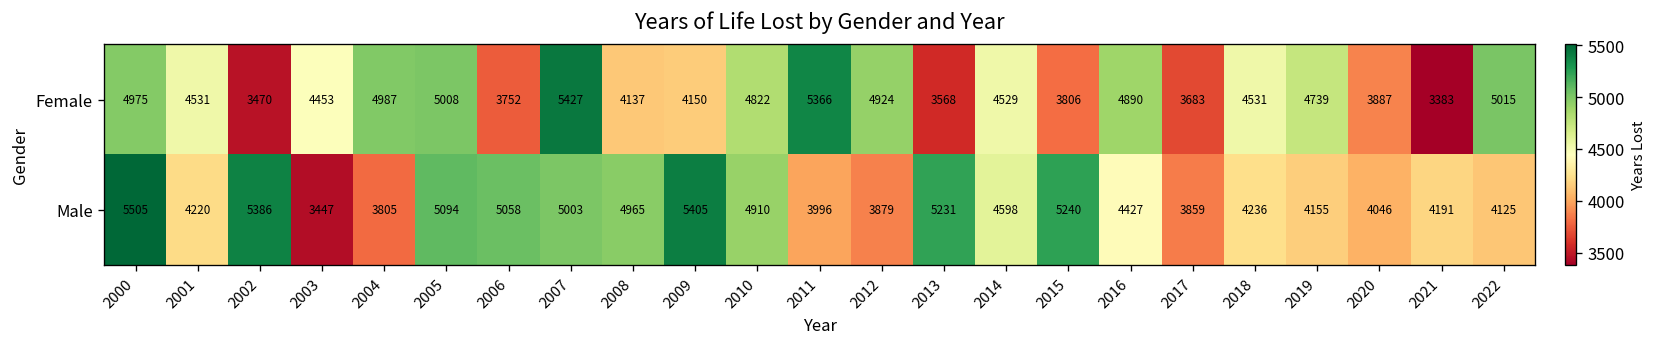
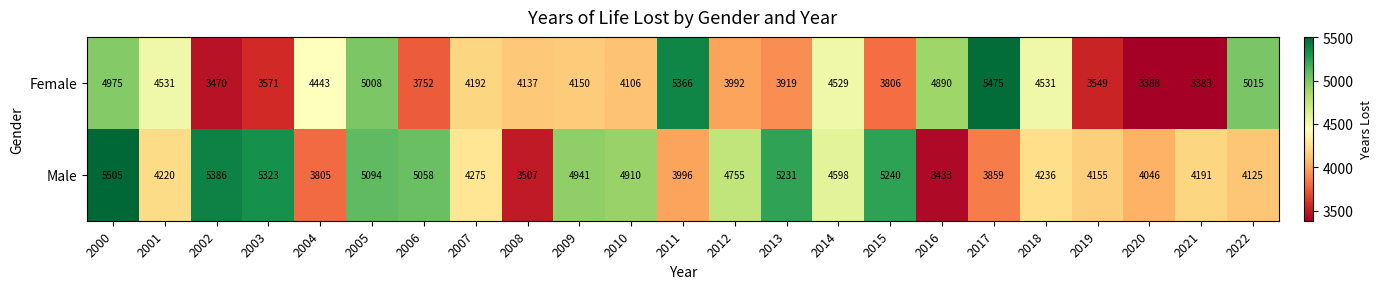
  {
    "Female": {
      "2000": 4975,
      "2001": 4531,
      "2002": 3470,
-     "2003": 4453,
-     "2004": 4987,
+     "2003": 3571,
+     "2004": 4443,
      "2005": 5008,
      "2006": 3752,
-     "2007": 5427,
+     "2007": 4192,
      "2008": 4137,
      "2009": 4150,
-     "2010": 4822,
+     "2010": 4106,
      "2011": 5366,
-     "2012": 4924,
-     "2013": 3568,
+     "2012": 3992,
+     "2013": 3919,
      "2014": 4529,
      "2015": 3806,
      "2016": 4890,
-     "2017": 3683,
+     "2017": 5475,
      "2018": 4531,
-     "2019": 4739,
-     "2020": 3887,
+     "2019": 3549,
+     "2020": 3388,
      "2021": 3383,
      "2022": 5015
    },
    "Male": {
      "2000": 5505,
      "2001": 4220,
      "2002": 5386,
-     "2003": 3447,
+     "2003": 5323,
      "2004": 3805,
      "2005": 5094,
      "2006": 5058,
-     "2007": 5003,
-     "2008": 4965,
-     "2009": 5405,
+     "2007": 4275,
+     "2008": 3507,
+     "2009": 4941,
      "2010": 4910,
      "2011": 3996,
-     "2012": 3879,
+     "2012": 4755,
      "2013": 5231,
      "2014": 4598,
      "2015": 5240,
-     "2016": 4427,
+     "2016": 3433,
      "2017": 3859,
      "2018": 4236,
      "2019": 4155,
      "2020": 4046,
      "2021": 4191,
      "2022": 4125
    }
  }
